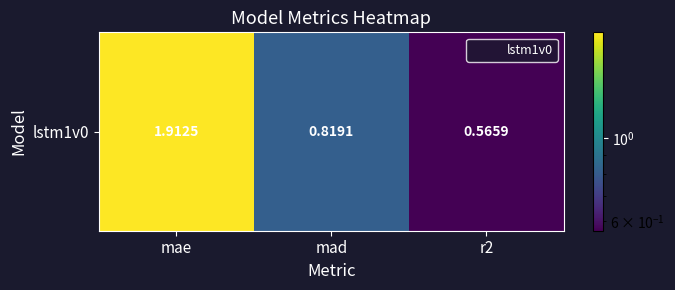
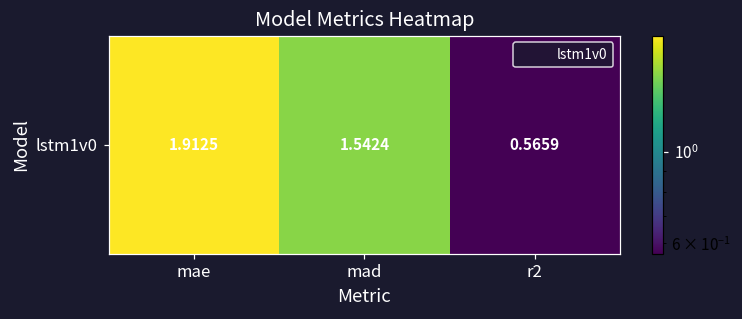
  {
    "lstm1v0": {
      "mae": 1.9125,
-     "mad": 0.8191,
+     "mad": 1.5424,
      "r2": 0.5659
    }
  }
